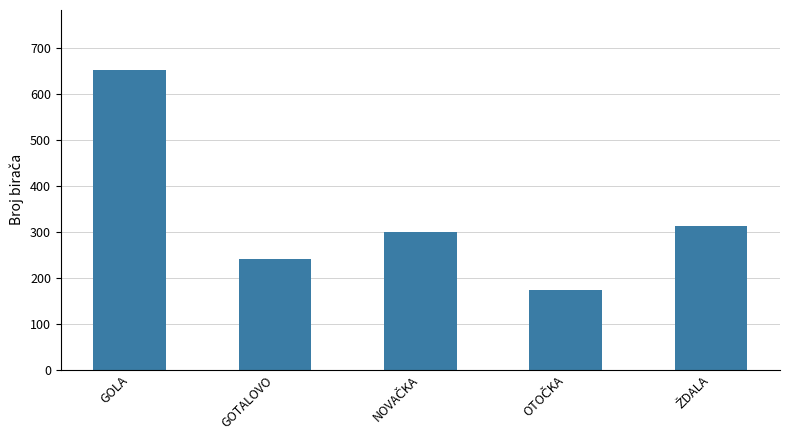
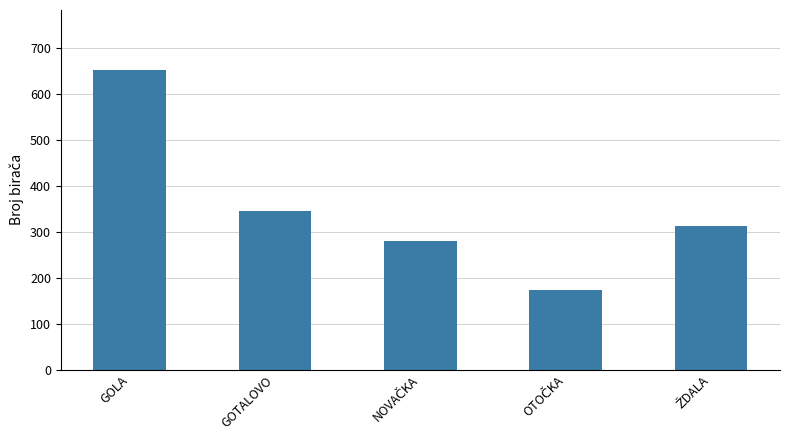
  {
    "GOLA": 650,
-   "GOTALOVO": 240,
-   "NOVAČKA": 300,
+   "GOTALOVO": 350,
+   "NOVAČKA": 280,
    "OTOČKA": 170,
    "ŽDALA": 310
  }
